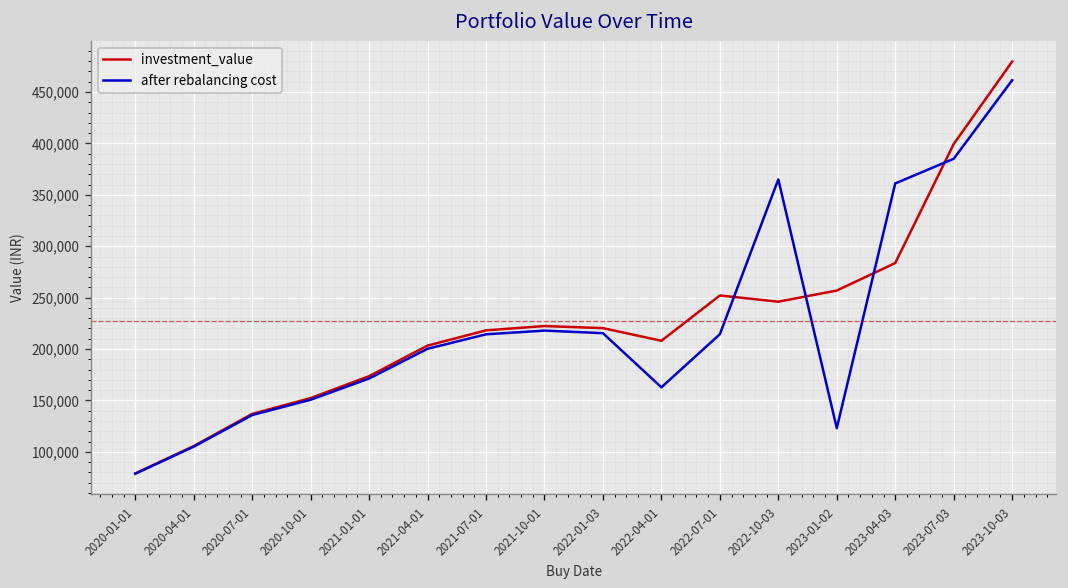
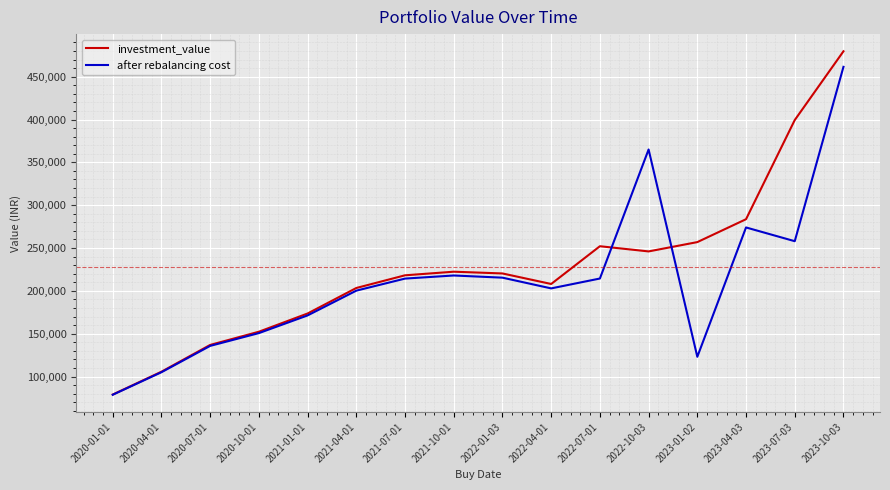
  {
    "investment_value": {
      "2021-04-01": "200,000",
      "2021-07-01": "220,000",
      "2021-10-01": "220,000",
      "2022-01-03": "220,000",
      "2022-04-01": "210,000",
      "2022-07-01": "250,000",
      "2022-10-03": "250,000",
      "2023-01-02": "260,000",
      "2023-04-03": "280,000",
      "2023-07-03": "400,000",
      "2023-10-03": "480,000"
    },
    "after rebalancing cost": {
      "2021-04-01": "200,000",
      "2021-07-01": "210,000",
      "2021-10-01": "220,000",
      "2022-01-03": "220,000",
-     "2022-04-01": "160,000",
+     "2022-04-01": "200,000",
      "2022-07-01": "210,000",
      "2022-10-03": "370,000",
      "2023-01-02": "120,000",
-     "2023-04-03": "360,000",
-     "2023-07-03": "390,000",
+     "2023-04-03": "270,000",
+     "2023-07-03": "260,000",
      "2023-10-03": "460,000"
    }
  }
